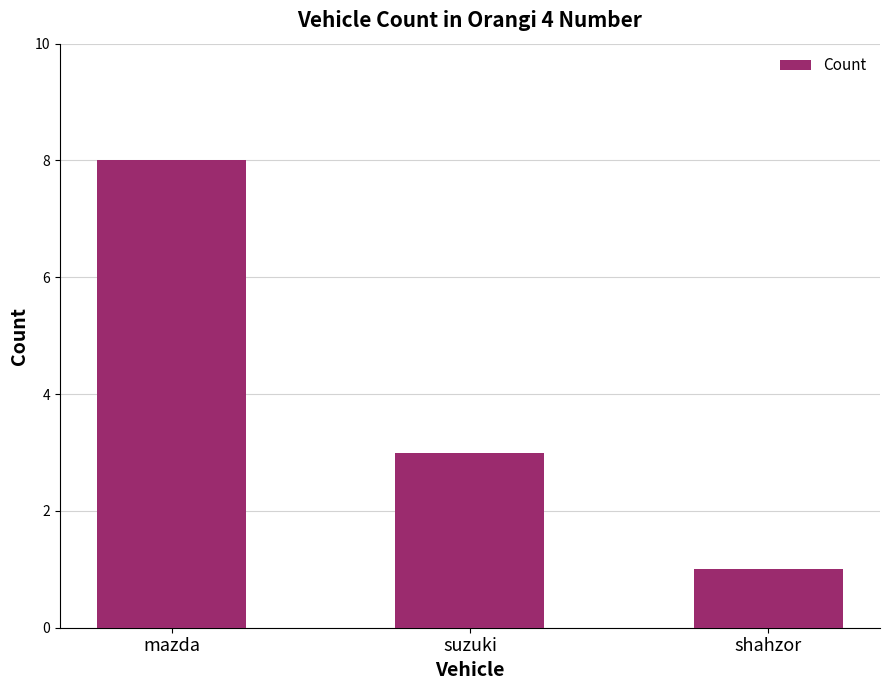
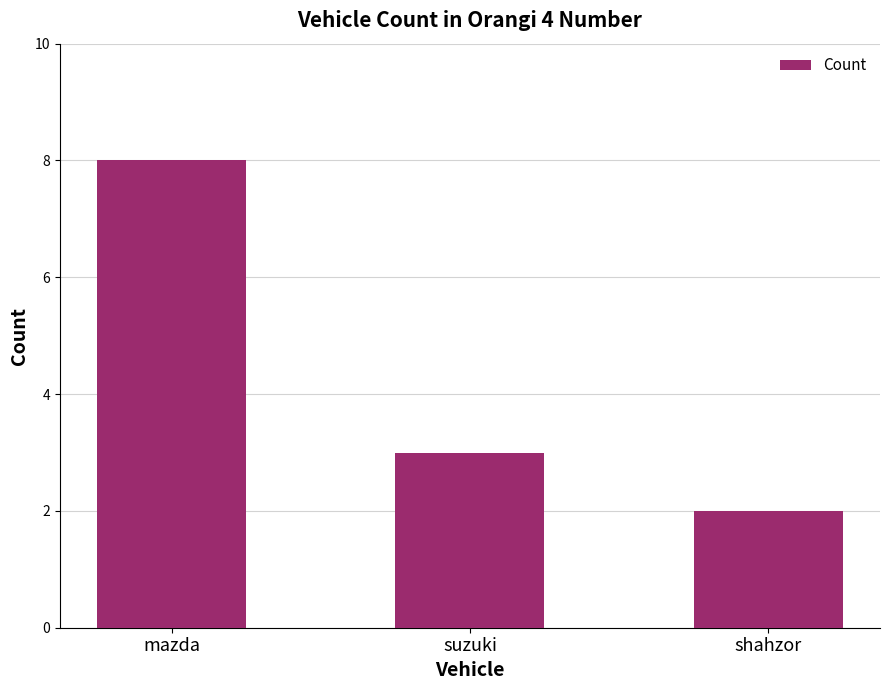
  {
    "mazda": 8,
    "suzuki": 3,
-   "shahzor": 1
+   "shahzor": 2
  }
